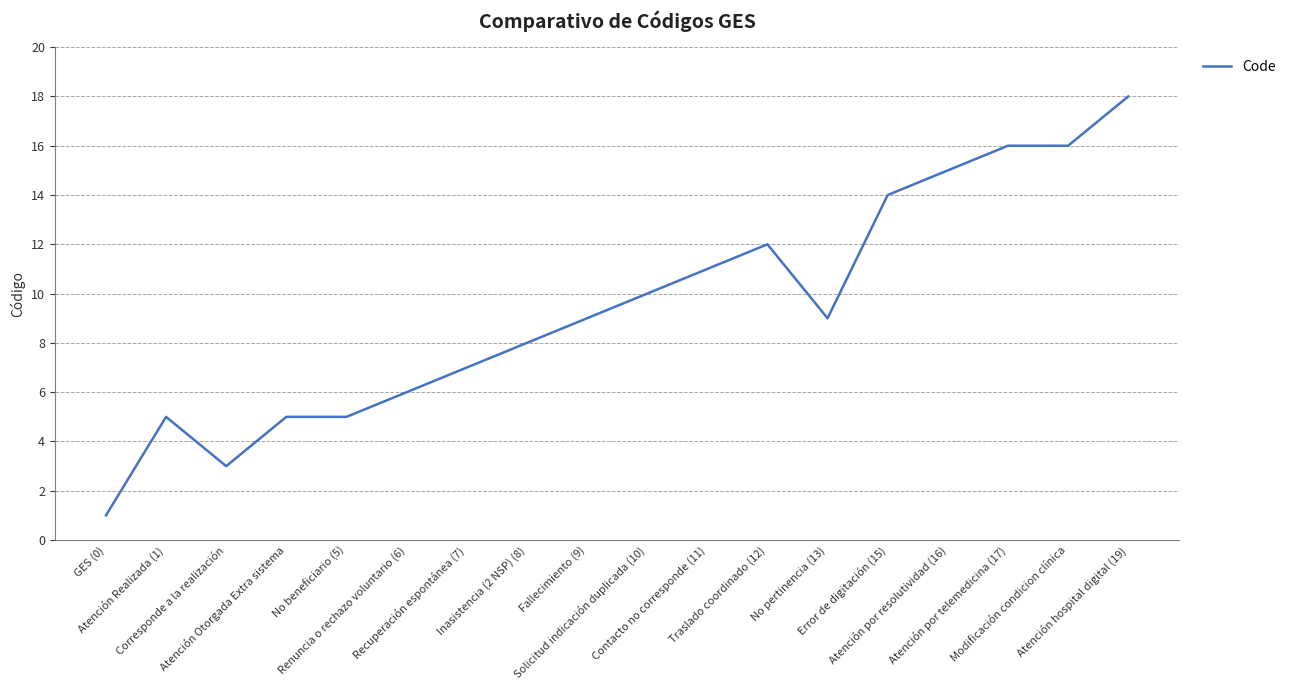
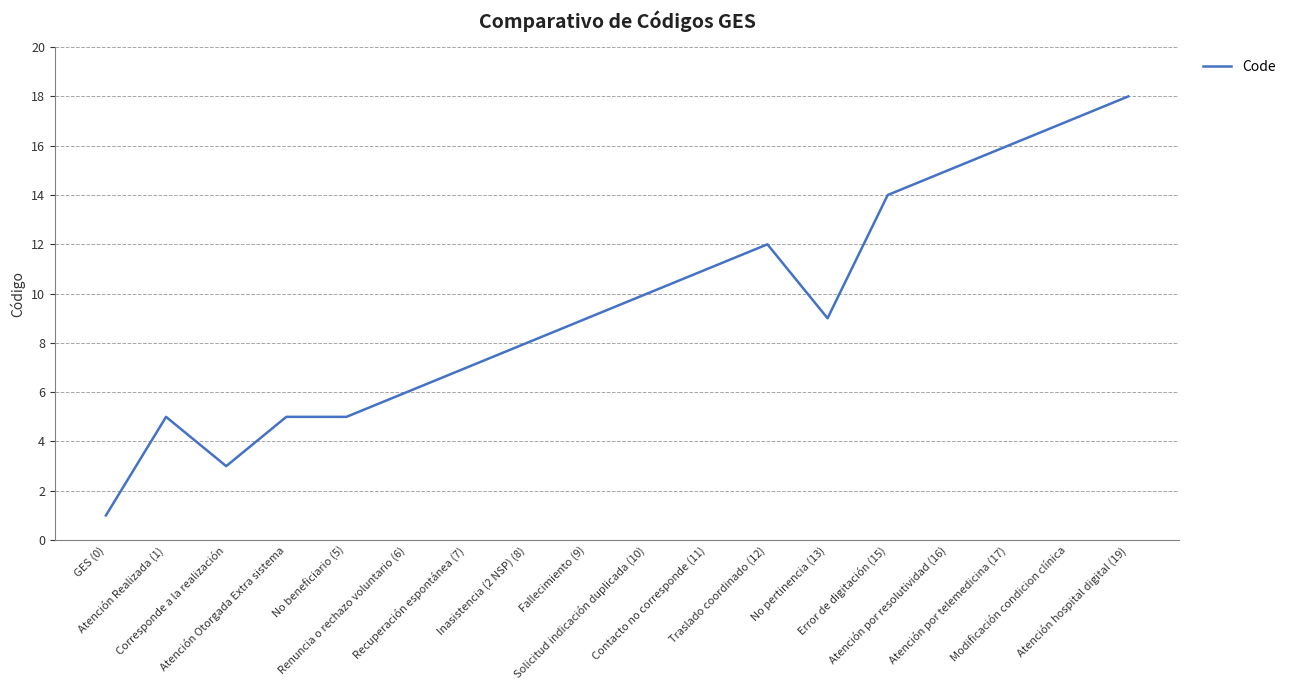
  {
    "GES (0)": 1,
    "Atención Realizada (1)": 5,
    "Corresponde a la realización": 3,
    "Atención Otorgada Extra sistema": 5,
    "No beneficiario (5)": 5,
    "Renuncia o rechazo voluntario (6)": 6,
    "Recuperación espontánea (7)": 7,
    "Inasistencia (2 NSP) (8)": 8,
    "Fallecimiento (9)": 9,
    "Solicitud indicación duplicada (10)": 10,
    "Contacto no corresponde (11)": 11,
    "Traslado coordinado (12)": 12,
    "No pertinencia (13)": 9,
    "Error de digitación (15)": 14,
    "Atención por resolutividad (16)": 15,
    "Atención por telemedicina (17)": 16,
-   "Modificación condicion clínica": 16,
+   "Modificación condicion clínica": 17,
    "Atención hospital digital (19)": 18
  }
